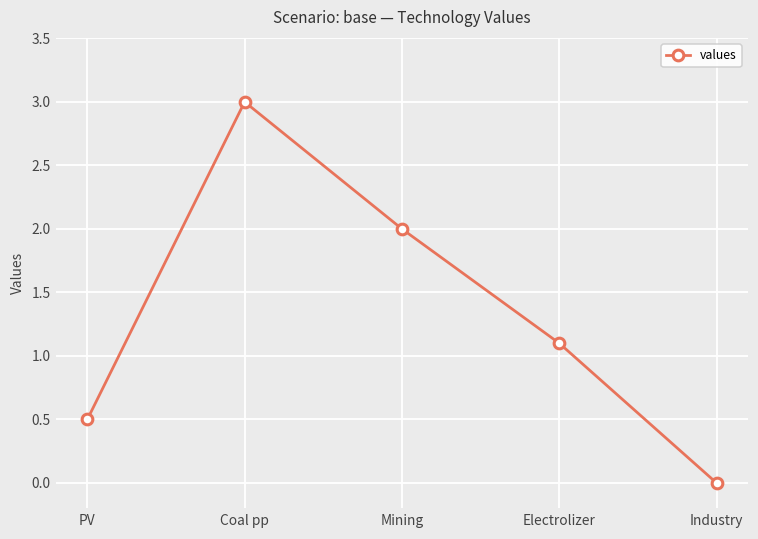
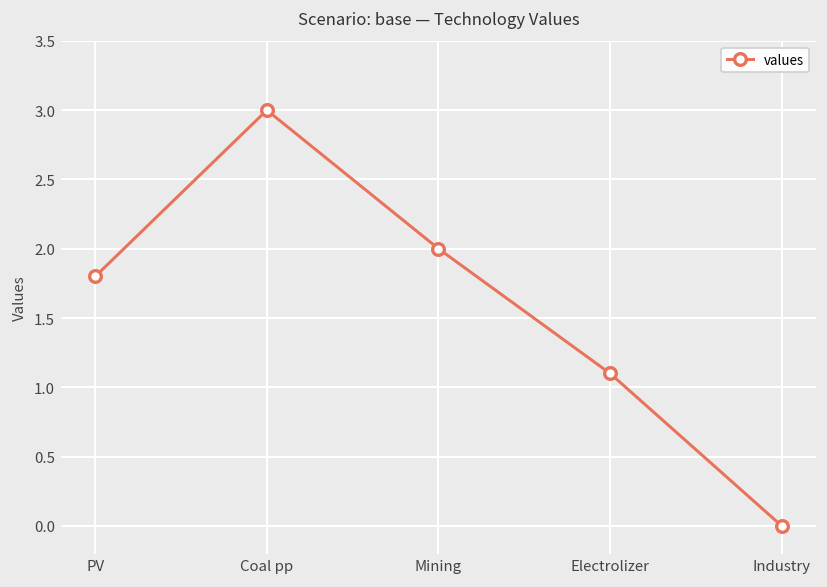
  {
-   "PV": 0.5,
+   "PV": 1.8,
    "Coal pp": 3.0,
    "Mining": 2.0,
    "Electrolizer": 1.1,
    "Industry": 0.0
  }
